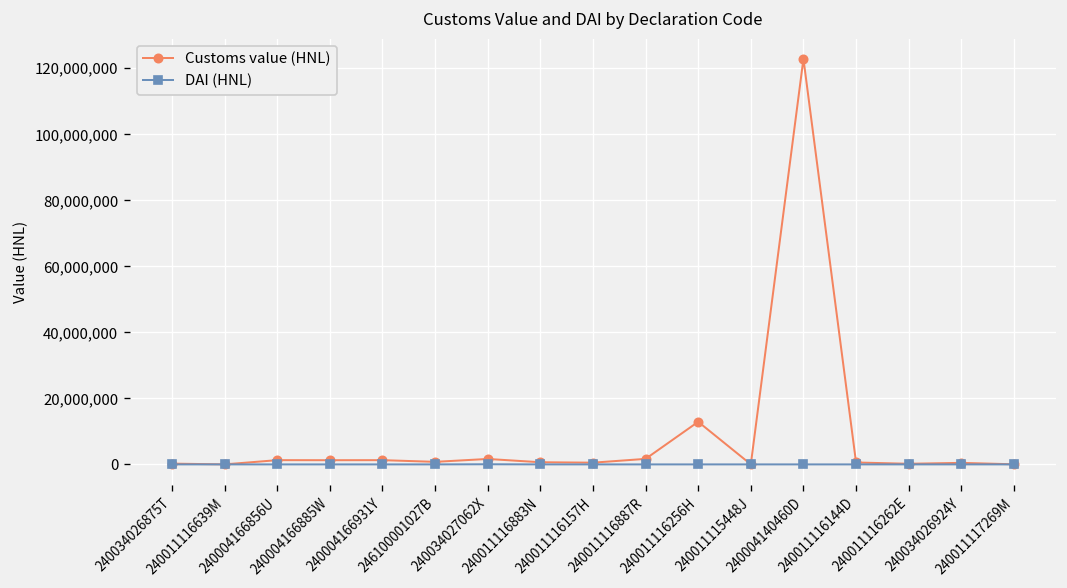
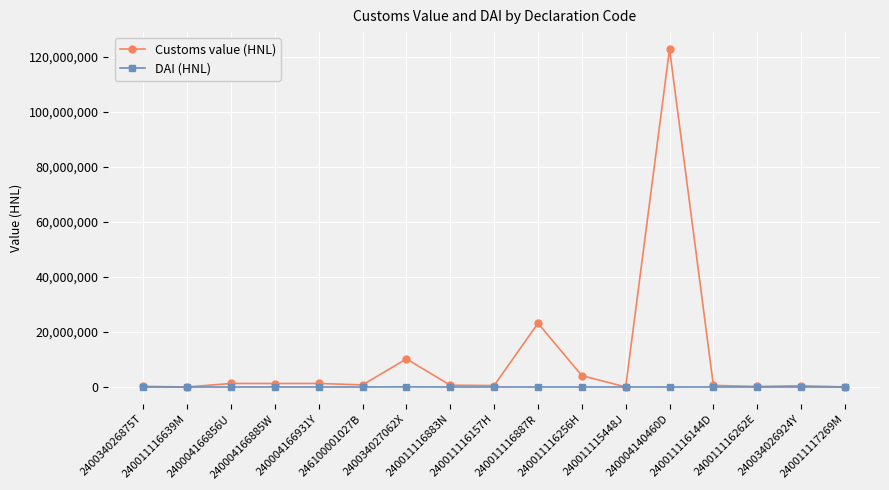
  {
    "Customs value (HNL)": {
      "240004166856U": "1,000,000",
      "240004166885W": "1,000,000",
      "240004166931Y": "1,000,000",
-     "240034027062X": "2,000,000",
-     "240011116887R": "2,000,000",
-     "240011116256H": "13,000,000",
+     "240034027062X": "10,000,000",
+     "240011116887R": "23,000,000",
+     "240011116256H": "4,000,000",
      "240004140460D": "123,000,000"
    },
    "DAI (HNL)": {
      "240004166856U": "0",
      "240004166885W": "0",
      "240004166931Y": "0",
      "240034027062X": "0",
      "240011116887R": "0",
      "240011116256H": "0",
      "240004140460D": "0"
    }
  }
